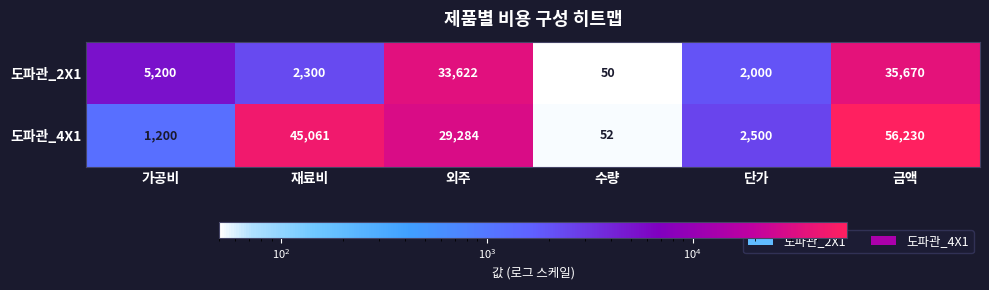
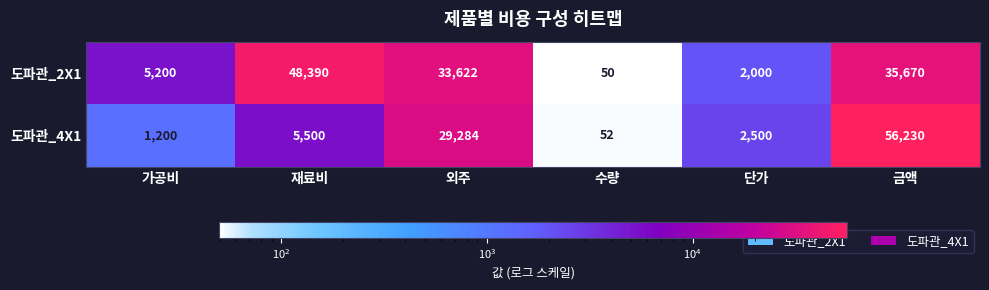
  {
    "도파관_2X1": {
      "가공비": "5,200",
-     "재료비": "2,300",
+     "재료비": "48,390",
      "외주": "33,622",
      "수량": "50",
      "단가": "2,000",
      "금액": "35,670"
    },
    "도파관_4X1": {
      "가공비": "1,200",
-     "재료비": "45,061",
+     "재료비": "5,500",
      "외주": "29,284",
      "수량": "52",
      "단가": "2,500",
      "금액": "56,230"
    }
  }
